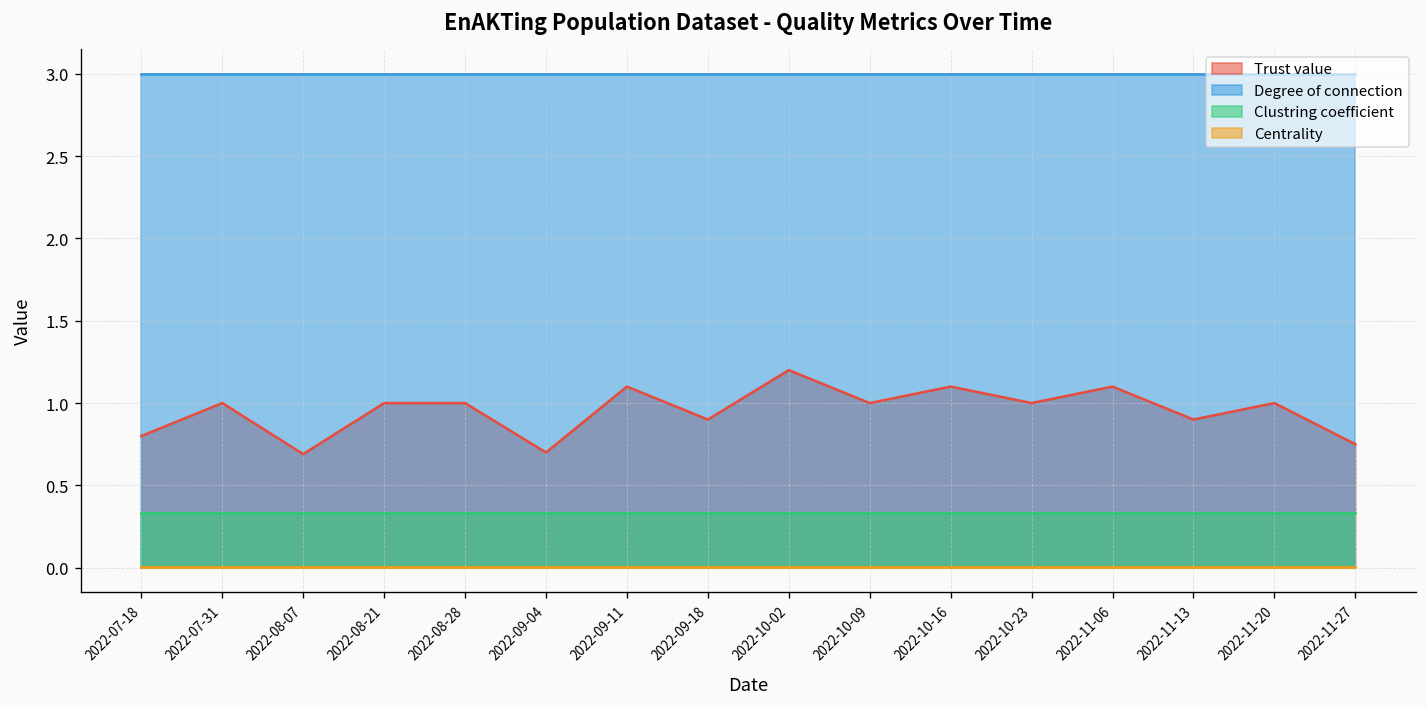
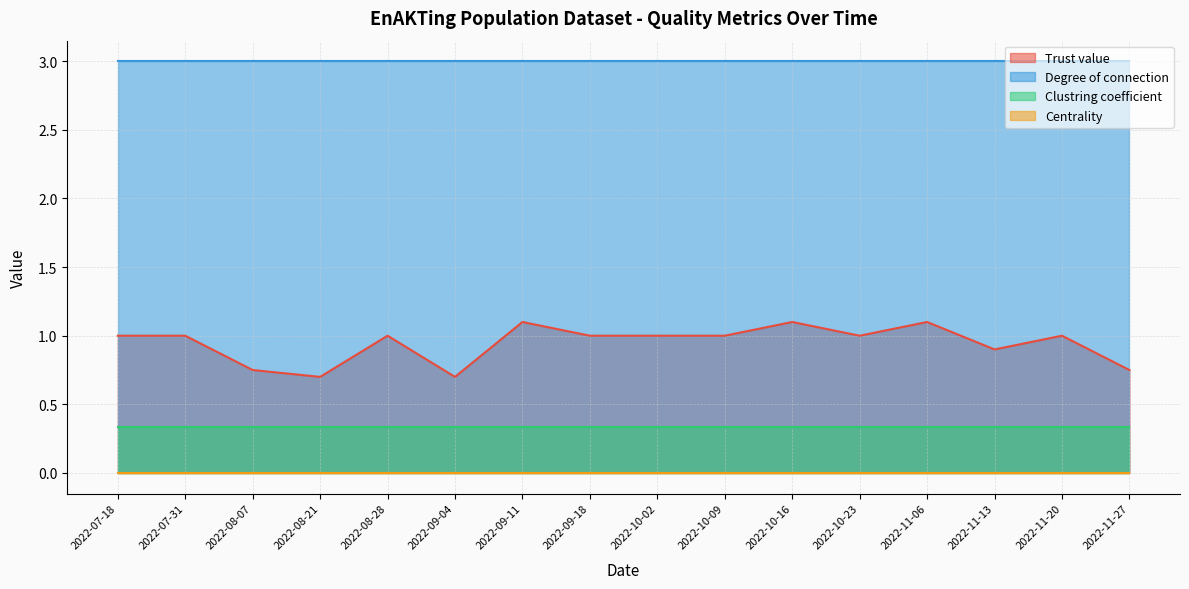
  {
    "Trust value": {
-     "2022-07-18": 0.8,
+     "2022-07-18": 1.0,
      "2022-07-31": 1.00,
-     "2022-08-07": 0.69,
-     "2022-08-21": 1.0,
+     "2022-08-07": 0.75,
+     "2022-08-21": 0.7,
      "2022-08-28": 1.00,
      "2022-09-04": 0.70,
      "2022-09-11": 1.10,
-     "2022-09-18": 0.9,
-     "2022-10-02": 1.2,
+     "2022-09-18": 1.0,
+     "2022-10-02": 1.0,
      "2022-10-09": 1.00,
      "2022-10-16": 1.10,
      "2022-10-23": 1.00,
      "2022-11-06": 1.10,
      "2022-11-13": 0.90,
      "2022-11-20": 1.00,
      "2022-11-27": 0.75
    },
    "Degree of connection": {
      "2022-07-18": 3.00,
      "2022-07-31": 3.00,
      "2022-08-07": 3.00,
      "2022-08-21": 3.00,
      "2022-08-28": 3.00,
      "2022-09-04": 3.00,
      "2022-09-11": 3.00,
      "2022-09-18": 3.00,
      "2022-10-02": 3.00,
      "2022-10-09": 3.00,
      "2022-10-16": 3.00,
      "2022-10-23": 3.00,
      "2022-11-06": 3.00,
      "2022-11-13": 3.00
    },
    "Clustring coefficient": {
      "2022-07-18": 0.33,
      "2022-07-31": 0.33,
      "2022-08-07": 0.33,
      "2022-08-21": 0.33,
      "2022-08-28": 0.33,
      "2022-09-04": 0.33,
      "2022-09-11": 0.33,
      "2022-09-18": 0.33,
      "2022-10-02": 0.33,
      "2022-10-09": 0.33,
      "2022-10-16": 0.33,
      "2022-10-23": 0.33,
      "2022-11-06": 0.33,
      "2022-11-13": 0.33,
      "2022-11-20": 0.33,
      "2022-11-27": 0.33
    },
    "Centrality": {
      "2022-07-18": 0.00,
      "2022-07-31": 0.00,
      "2022-08-07": 0.00,
      "2022-08-21": 0.00,
      "2022-08-28": 0.00,
      "2022-09-04": 0.00,
      "2022-09-11": 0.00,
      "2022-09-18": 0.00,
      "2022-10-02": 0.00,
      "2022-10-09": 0.00,
      "2022-10-16": 0.00,
      "2022-10-23": 0.00,
      "2022-11-06": 0.00,
      "2022-11-13": 0.00,
      "2022-11-20": 0.00,
      "2022-11-27": 0.00
    }
  }
